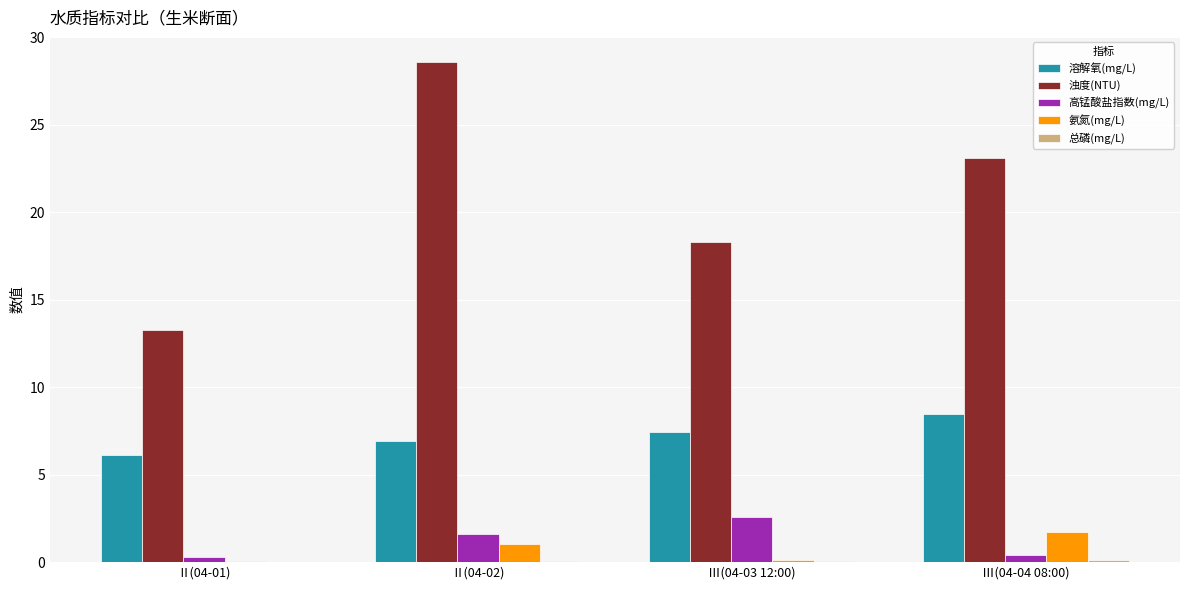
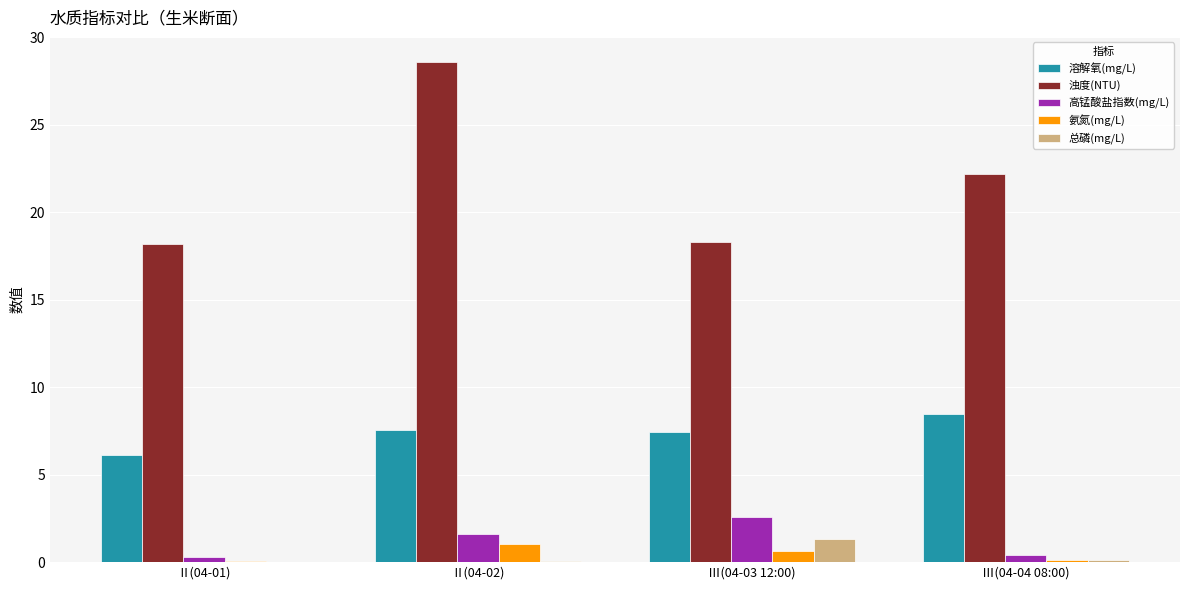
  {
    "溶解氧(mg/L)": {
      "Ⅱ(04-01)": 6.1,
-     "Ⅱ(04-02)": 7.0,
+     "Ⅱ(04-02)": 7.6,
      "Ⅲ(04-03 12:00)": 7.4,
      "Ⅲ(04-04 08:00)": 8.5
    },
    "浊度(NTU)": {
-     "Ⅱ(04-01)": 13.3,
+     "Ⅱ(04-01)": 18.2,
      "Ⅱ(04-02)": 28.6,
      "Ⅲ(04-03 12:00)": 18.3,
-     "Ⅲ(04-04 08:00)": 23.1
+     "Ⅲ(04-04 08:00)": 22.2
    },
    "高锰酸盐指数(mg/L)": {
      "Ⅱ(04-01)": 0.3,
      "Ⅱ(04-02)": 1.6,
      "Ⅲ(04-03 12:00)": 2.6,
      "Ⅲ(04-04 08:00)": 0.4
    },
    "氨氮(mg/L)": {
      "Ⅱ(04-02)": 1.0,
-     "Ⅲ(04-03 12:00)": 0.1,
-     "Ⅲ(04-04 08:00)": 1.7
+     "Ⅲ(04-03 12:00)": 0.6,
+     "Ⅲ(04-04 08:00)": 0.1
    },
    "总磷(mg/L)": {
-     "Ⅲ(04-03 12:00)": 0.1
+     "Ⅲ(04-03 12:00)": 1.3
    }
  }
